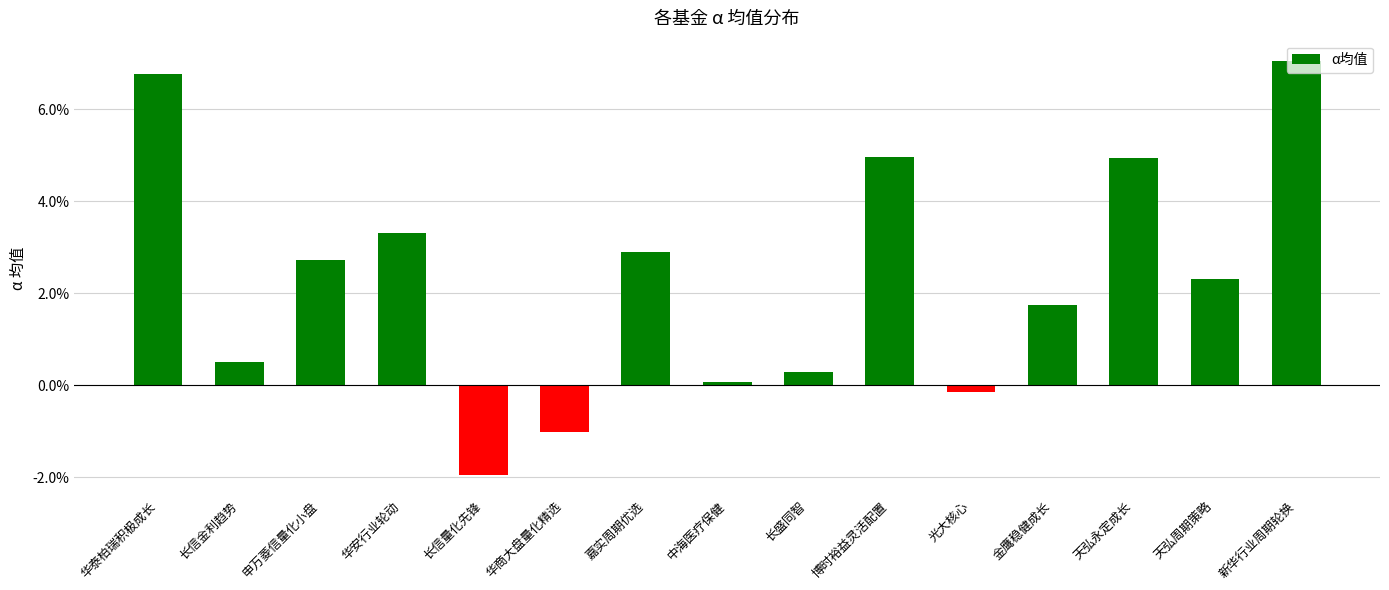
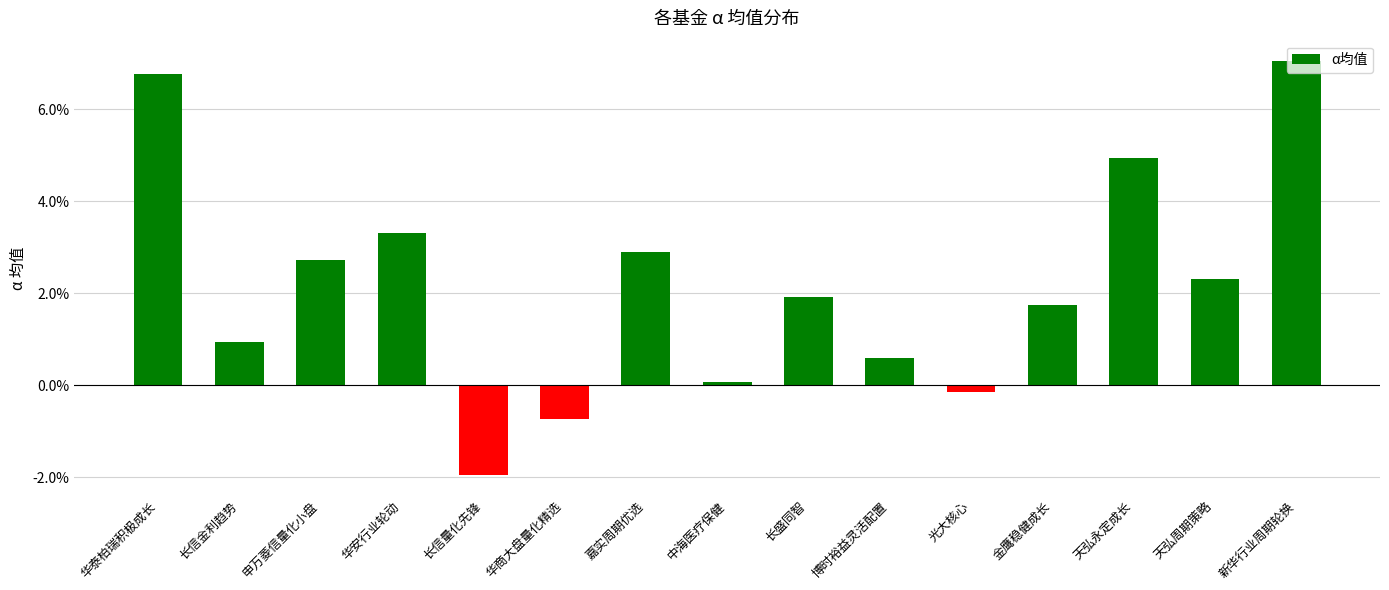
  {
    "华泰柏瑞积极成长": "6.8%",
-   "长信金利趋势": "0.5%",
+   "长信金利趋势": "0.9%",
    "申万菱信量化小盘": "2.7%",
    "华安行业轮动": "3.3%",
    "长信量化先锋": "-1.9%",
-   "华商大盘量化精选": "-1.0%",
+   "华商大盘量化精选": "-0.7%",
    "嘉实周期优选": "2.9%",
    "中海医疗保健": "0.1%",
-   "长盛同智": "0.3%",
-   "博时裕益灵活配置": "5.0%",
+   "长盛同智": "1.9%",
+   "博时裕益灵活配置": "0.6%",
    "光大核心": "-0.1%",
    "金鹰稳健成长": "1.8%",
    "天弘永定成长": "4.9%",
    "天弘周期策略": "2.3%"
  }
